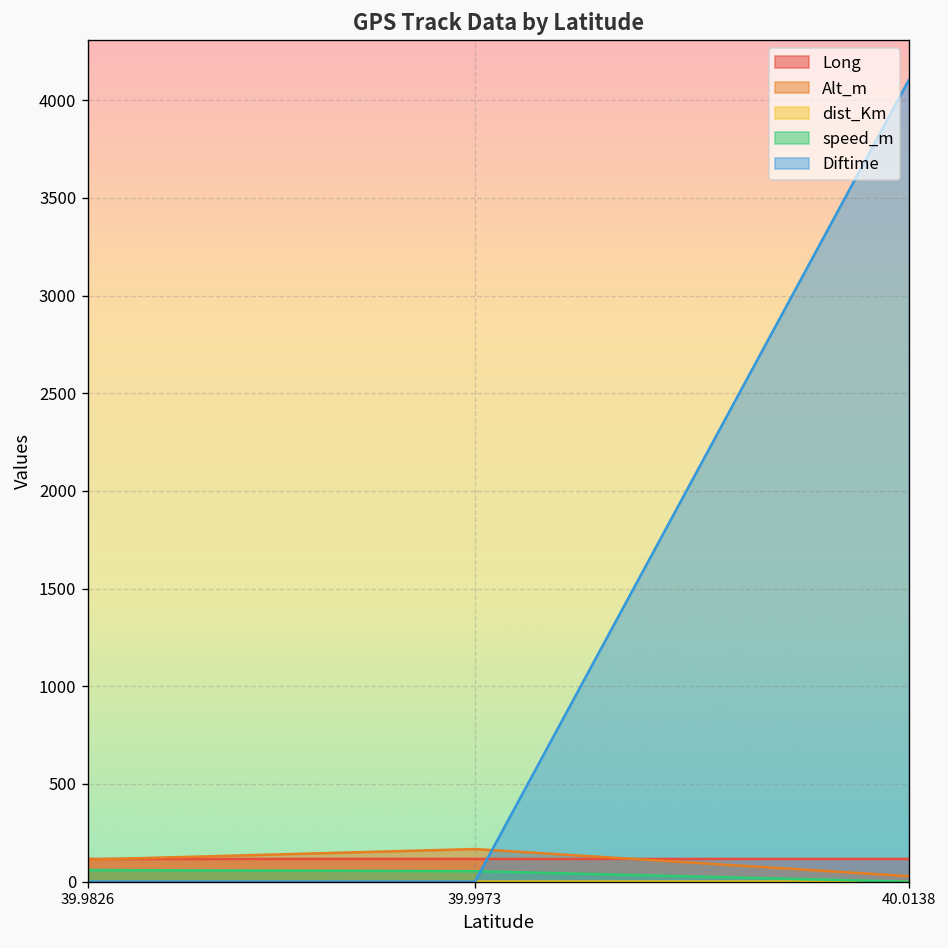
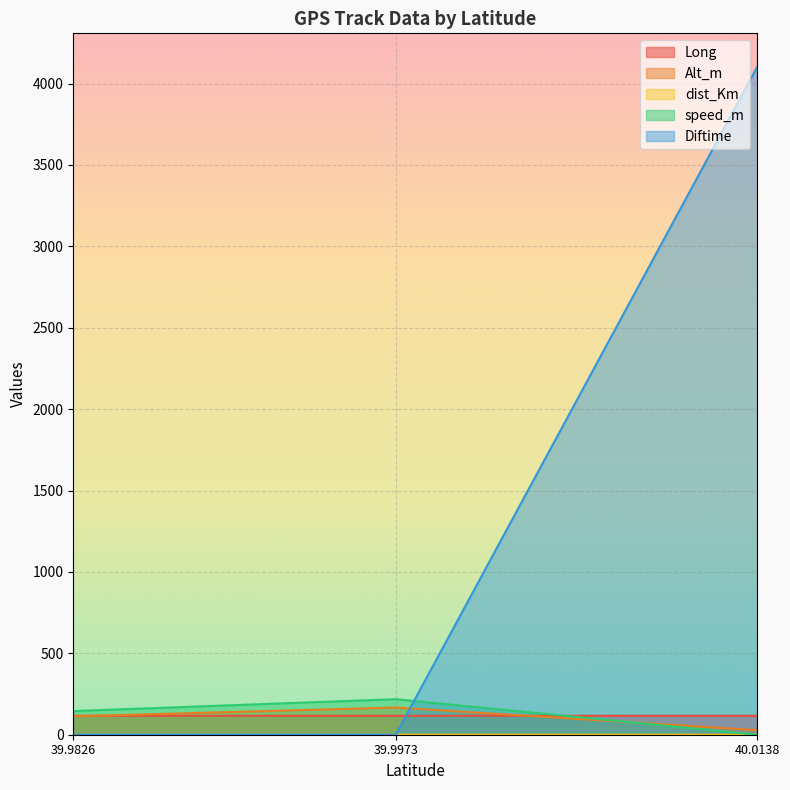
  {
    "speed_m": {
-     "39.9826": 60,
-     "39.9973": 50
+     "39.9826": 150,
+     "39.9973": 220
    },
    "Diftime": {
      "40.0138": 4100
    }
  }
